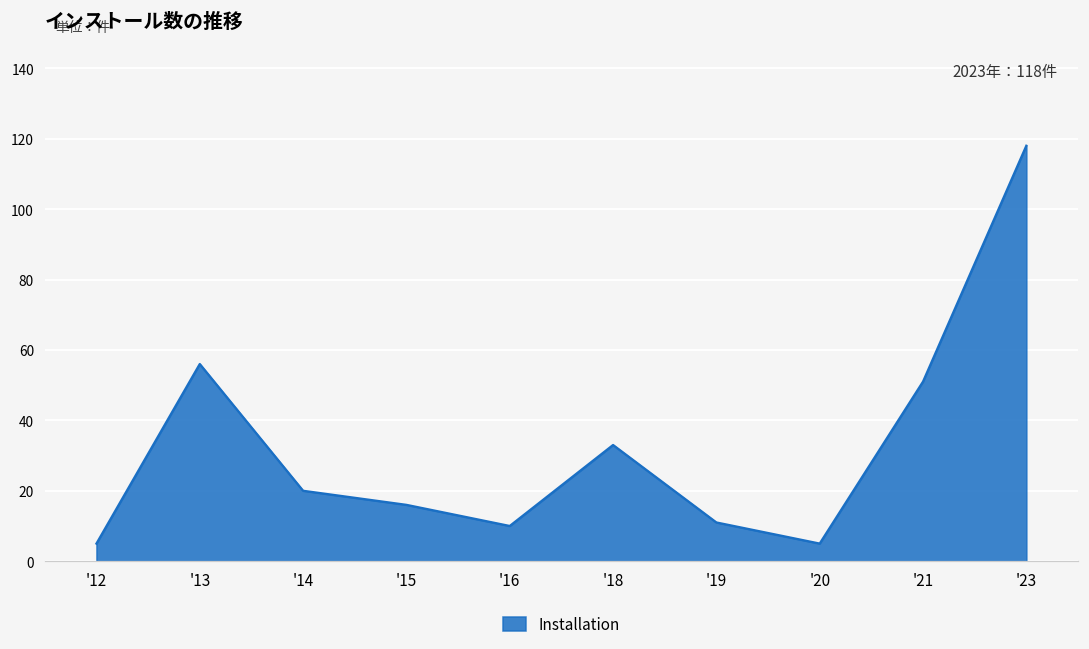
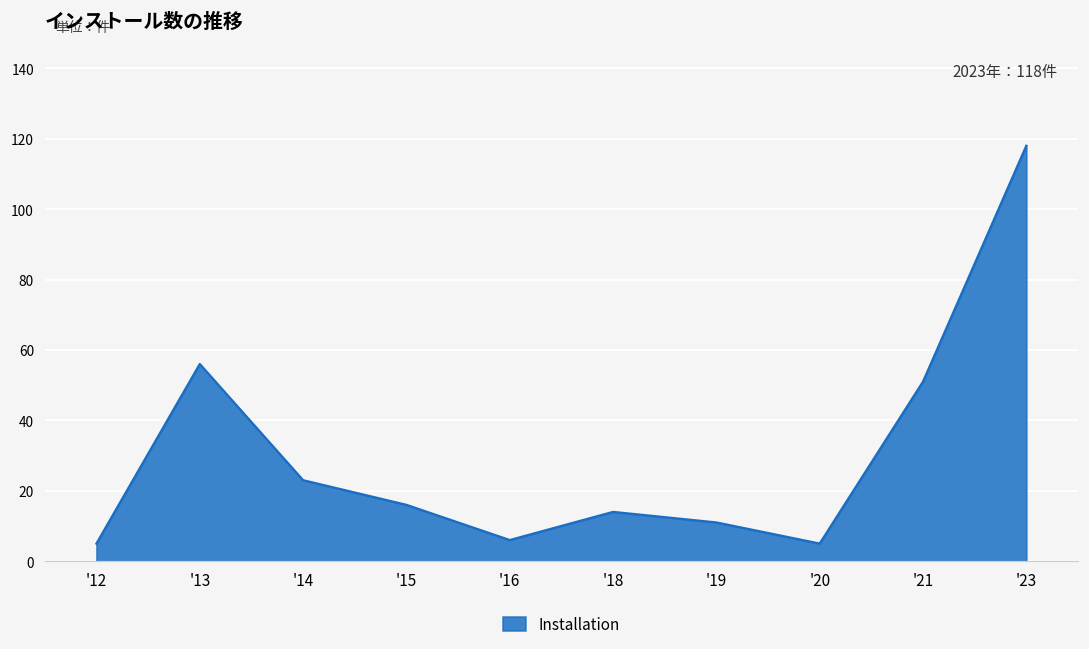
  {
    "'12": 5,
    "'13": 56,
-   "'14": 20,
+   "'14": 23,
    "'15": 16,
-   "'16": 10,
-   "'18": 33,
+   "'16": 6,
+   "'18": 14,
    "'19": 11,
    "'20": 5,
    "'21": 51,
    "'23": 118
  }
